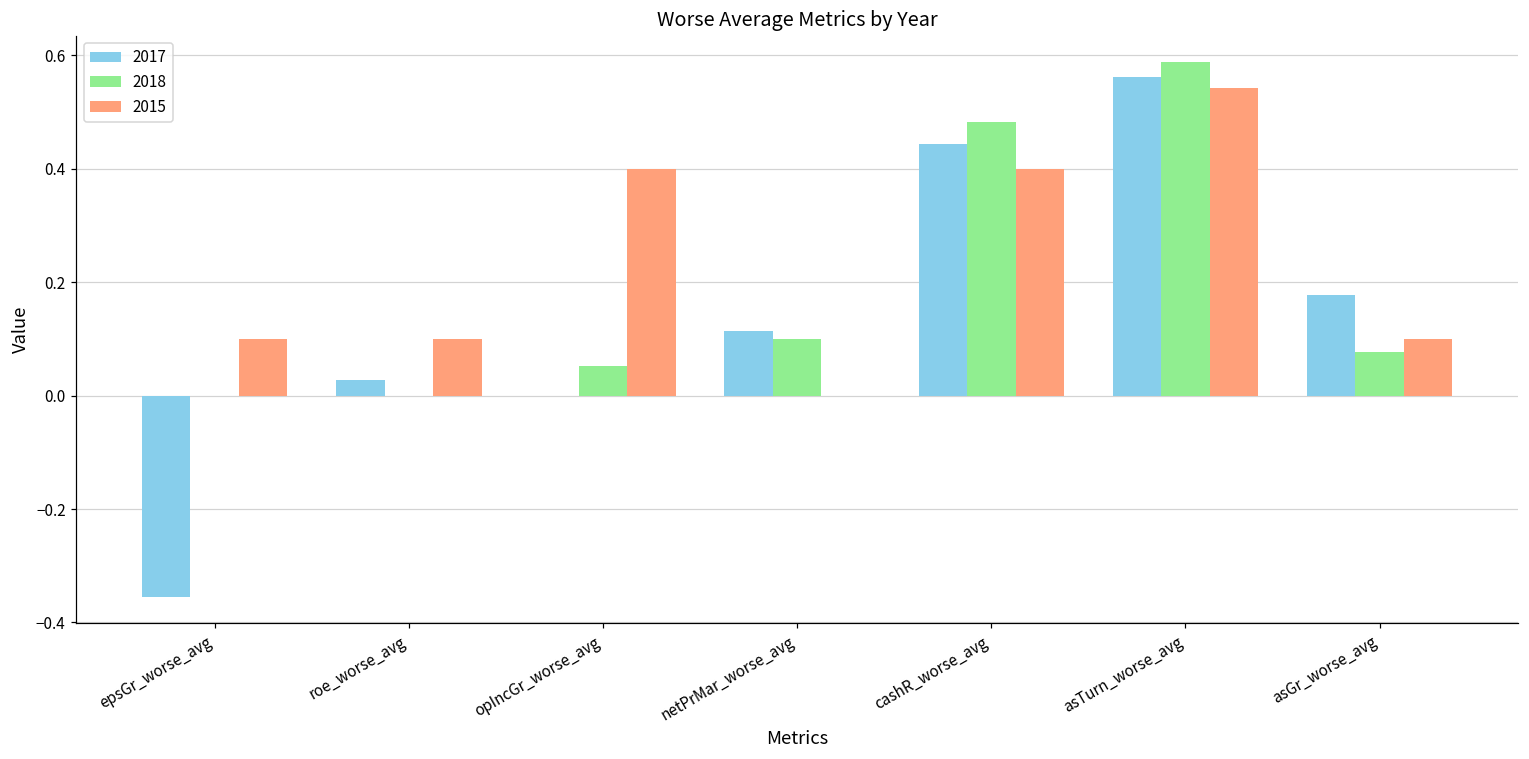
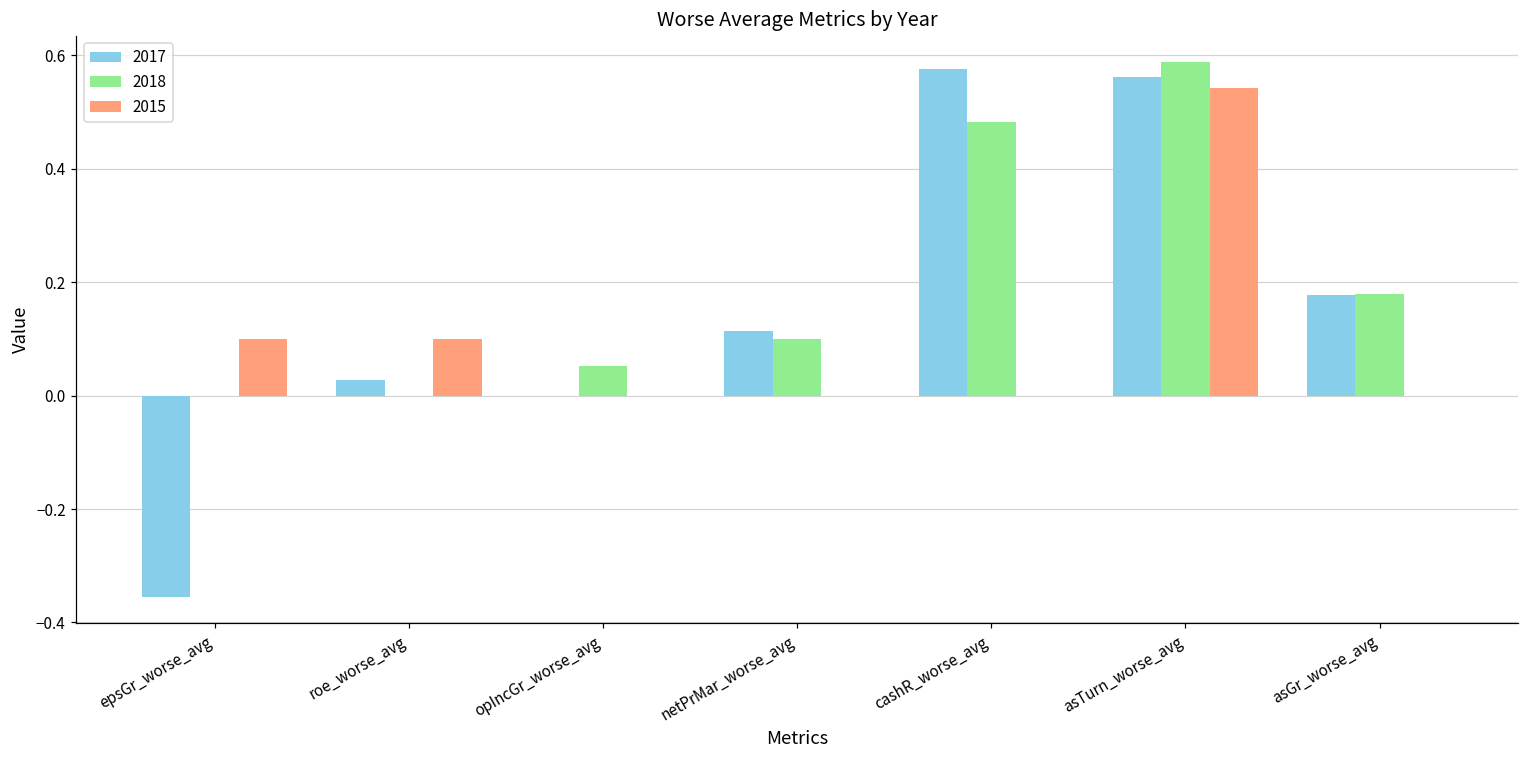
  {
    "2017": {
      "epsGr_worse_avg": -0.35,
      "roe_worse_avg": 0.03,
      "opIncGr_worse_avg": 0.00,
      "netPrMar_worse_avg": 0.11,
-     "cashR_worse_avg": 0.44,
+     "cashR_worse_avg": 0.58,
      "asTurn_worse_avg": 0.56,
      "asGr_worse_avg": 0.18
    },
    "2018": {
      "epsGr_worse_avg": 0.00,
      "roe_worse_avg": 0.00,
      "opIncGr_worse_avg": 0.05,
      "netPrMar_worse_avg": 0.10,
      "cashR_worse_avg": 0.48,
      "asTurn_worse_avg": 0.59,
-     "asGr_worse_avg": 0.08
+     "asGr_worse_avg": 0.18
    },
    "2015": {
      "epsGr_worse_avg": 0.1,
      "roe_worse_avg": 0.1,
-     "opIncGr_worse_avg": 0.4,
+     "opIncGr_worse_avg": 0.0,
      "netPrMar_worse_avg": 0.0,
-     "cashR_worse_avg": 0.4,
+     "cashR_worse_avg": 0.0,
      "asTurn_worse_avg": 0.54,
-     "asGr_worse_avg": 0.1
+     "asGr_worse_avg": 0.0
    }
  }
